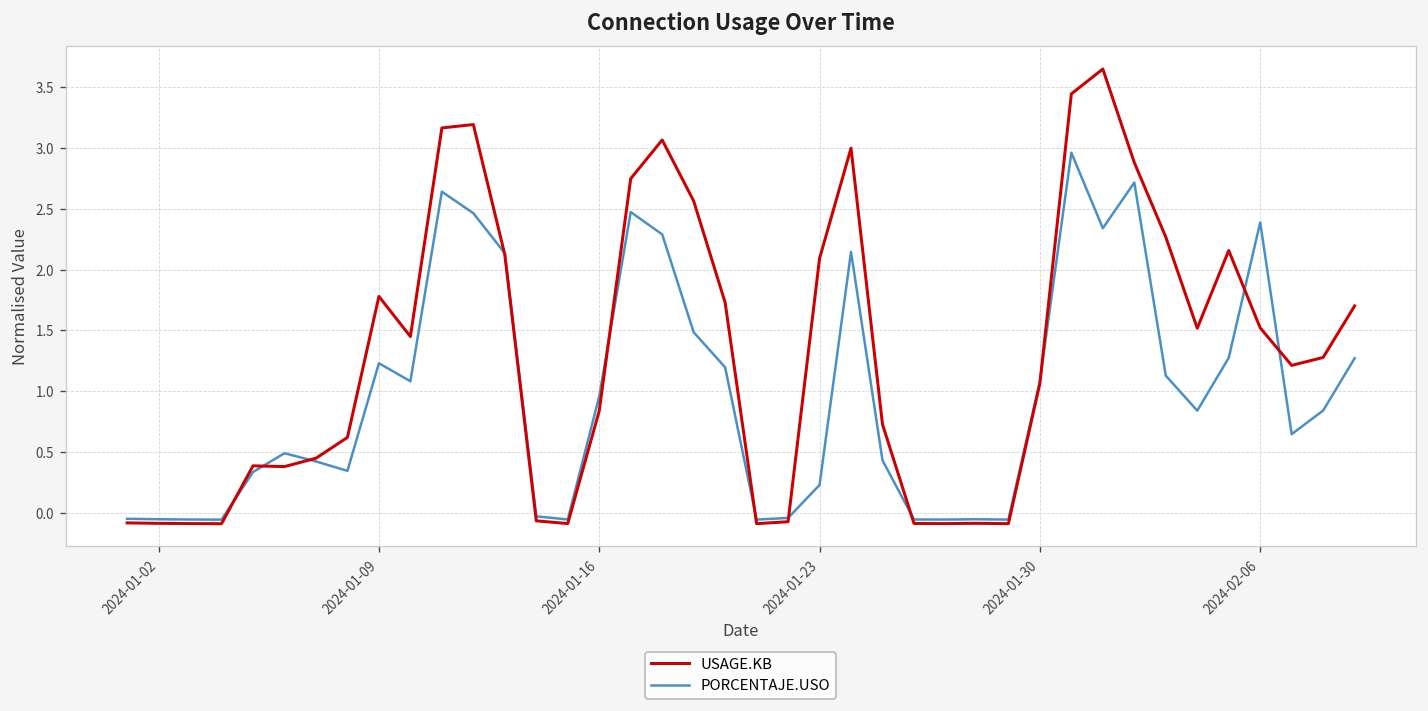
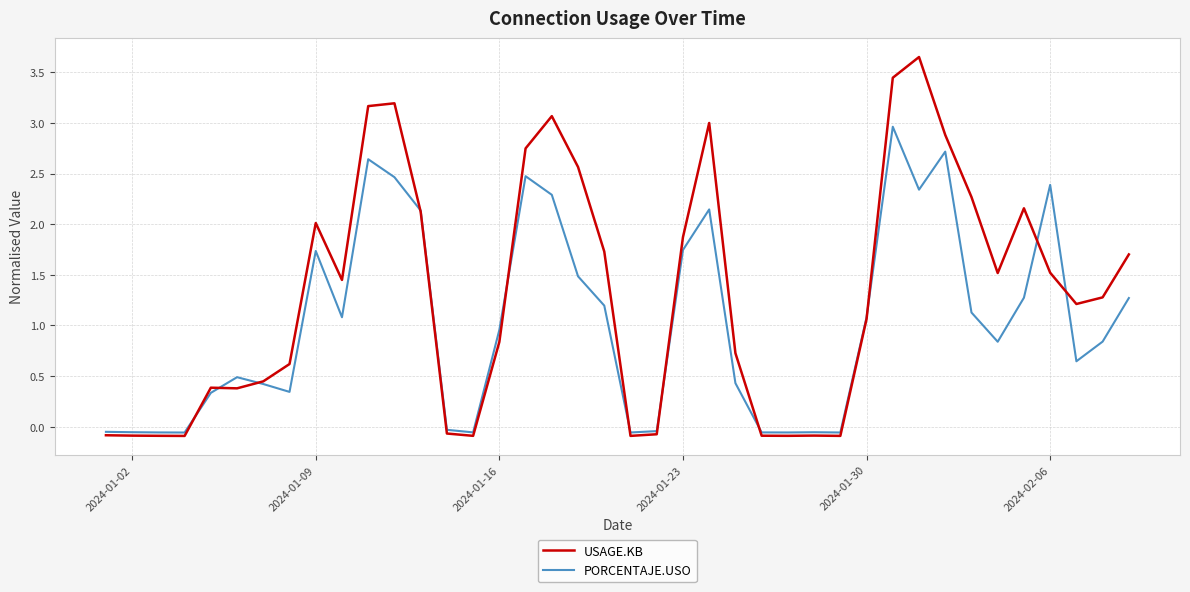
  {
    "USAGE.KB": {
      "2024-01-02": -0.09,
-     "2024-01-09": 1.78,
+     "2024-01-09": 2.01,
      "2024-01-16": 0.84,
-     "2024-01-23": 2.09,
+     "2024-01-23": 1.87,
      "2024-02-06": 1.52
    },
    "PORCENTAJE.USO": {
      "2024-01-02": -0.05,
-     "2024-01-09": 1.23,
+     "2024-01-09": 1.74,
      "2024-01-16": 0.96,
-     "2024-01-23": 0.23,
+     "2024-01-23": 1.75,
      "2024-02-06": 2.39
    }
  }
